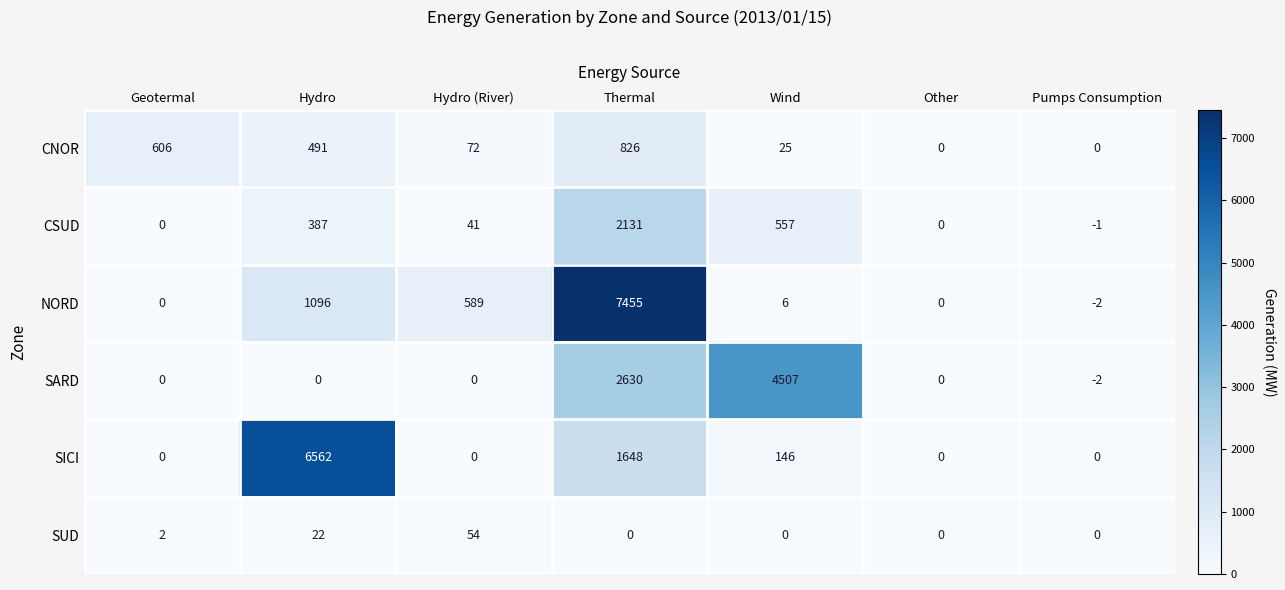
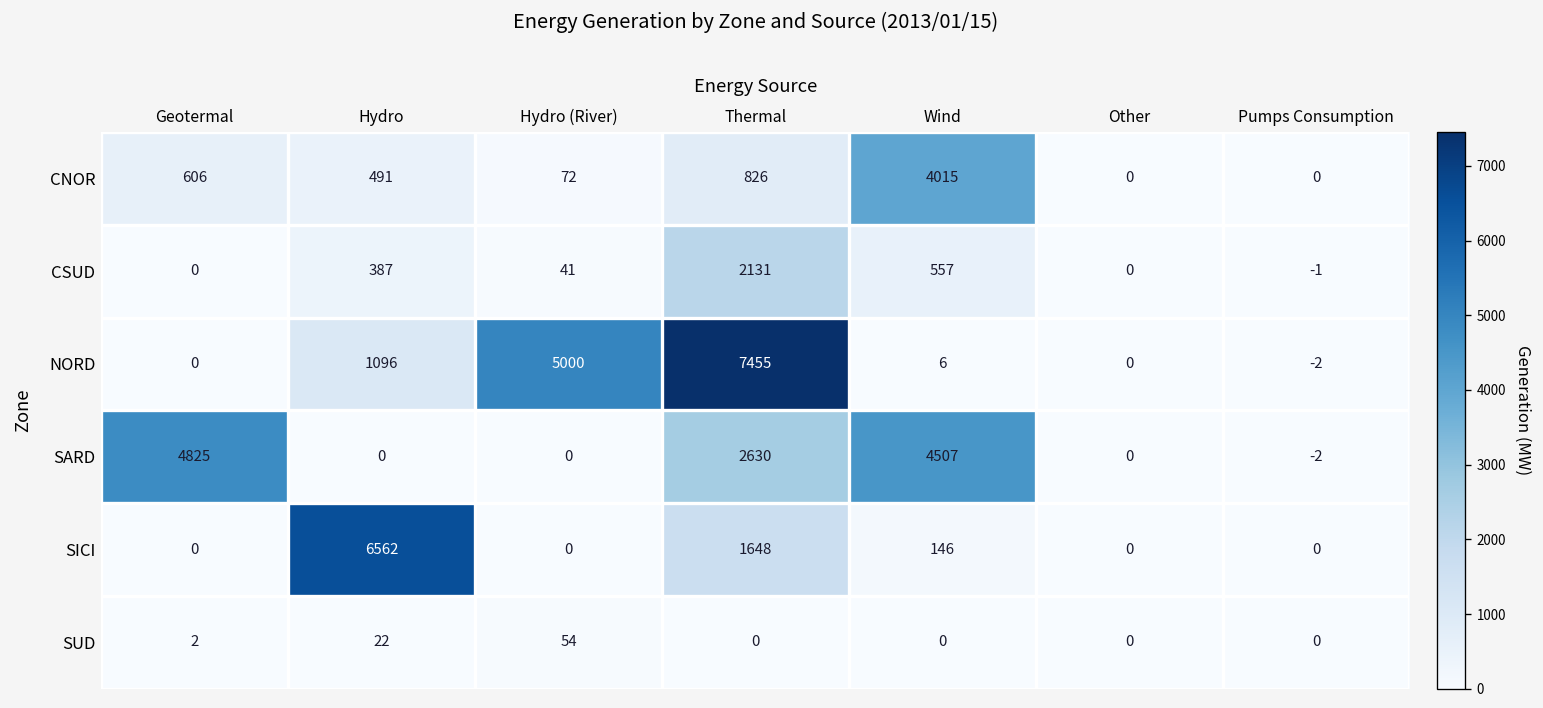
  {
    "CNOR": {
      "Geotermal": 606,
      "Hydro": 491,
      "Hydro (River)": 72,
      "Thermal": 826,
-     "Wind": 25,
+     "Wind": 4015,
      "Other": 0,
      "Pumps Consumption": 0
    },
    "CSUD": {
      "Geotermal": 0,
      "Hydro": 387,
      "Hydro (River)": 41,
      "Thermal": 2131,
      "Wind": 557,
      "Other": 0,
      "Pumps Consumption": -1
    },
    "NORD": {
      "Geotermal": 0,
      "Hydro": 1096,
-     "Hydro (River)": 589,
+     "Hydro (River)": 5000,
      "Thermal": 7455,
      "Wind": 6,
      "Other": 0,
      "Pumps Consumption": -2
    },
    "SARD": {
-     "Geotermal": 0,
+     "Geotermal": 4825,
      "Hydro": 0,
      "Hydro (River)": 0,
      "Thermal": 2630,
      "Wind": 4507,
      "Other": 0,
      "Pumps Consumption": -2
    },
    "SICI": {
      "Geotermal": 0,
      "Hydro": 6562,
      "Hydro (River)": 0,
      "Thermal": 1648,
      "Wind": 146,
      "Other": 0,
      "Pumps Consumption": 0
    },
    "SUD": {
      "Geotermal": 2,
      "Hydro": 22,
      "Hydro (River)": 54,
      "Thermal": 0,
      "Wind": 0,
      "Other": 0,
      "Pumps Consumption": 0
    }
  }
